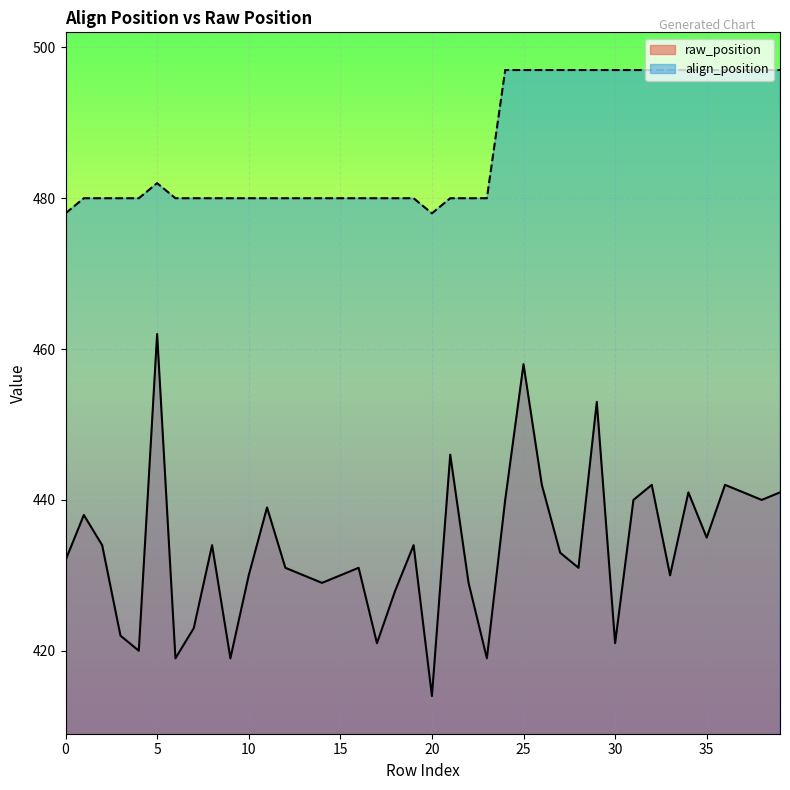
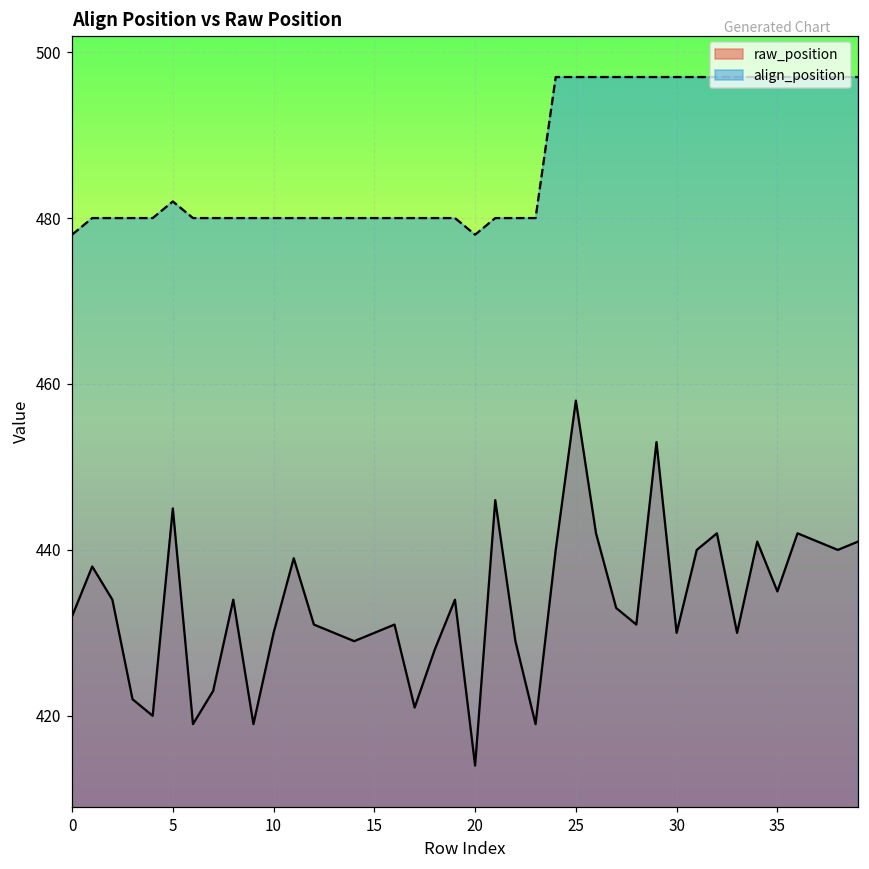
  {
    "raw_position": {
      "0": 432,
-     "5": 462,
+     "5": 445,
      "10": 430,
      "15": 430,
      "20": 414,
      "25": 458,
-     "30": 421,
+     "30": 430,
      "35": 435
    },
    "align_position": {
      "0": 478,
      "5": 482,
      "10": 480,
      "15": 480,
      "20": 478,
      "25": 497,
      "30": 497
    }
  }
